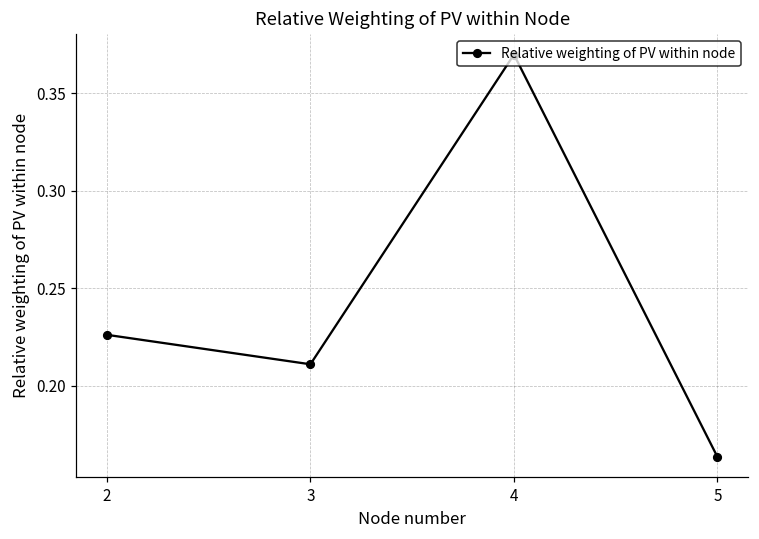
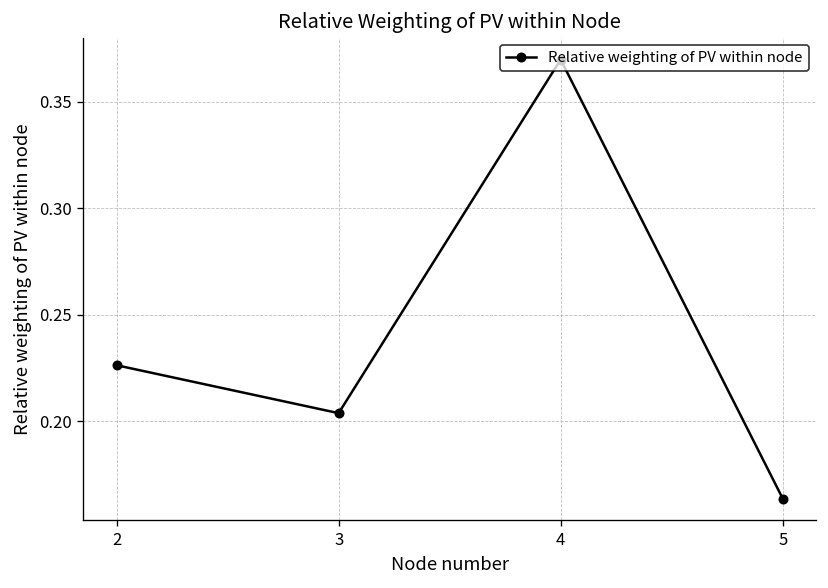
  {
    "2": 0.226,
-   "3": 0.211,
+   "3": 0.204,
    "5": 0.164
  }
